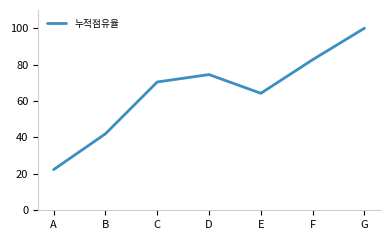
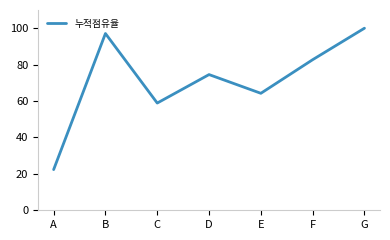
  {
    "A": 22,
-   "B": 42,
-   "C": 70,
+   "B": 97,
+   "C": 59,
    "D": 75,
    "E": 64,
    "F": 83,
    "G": 100
  }
